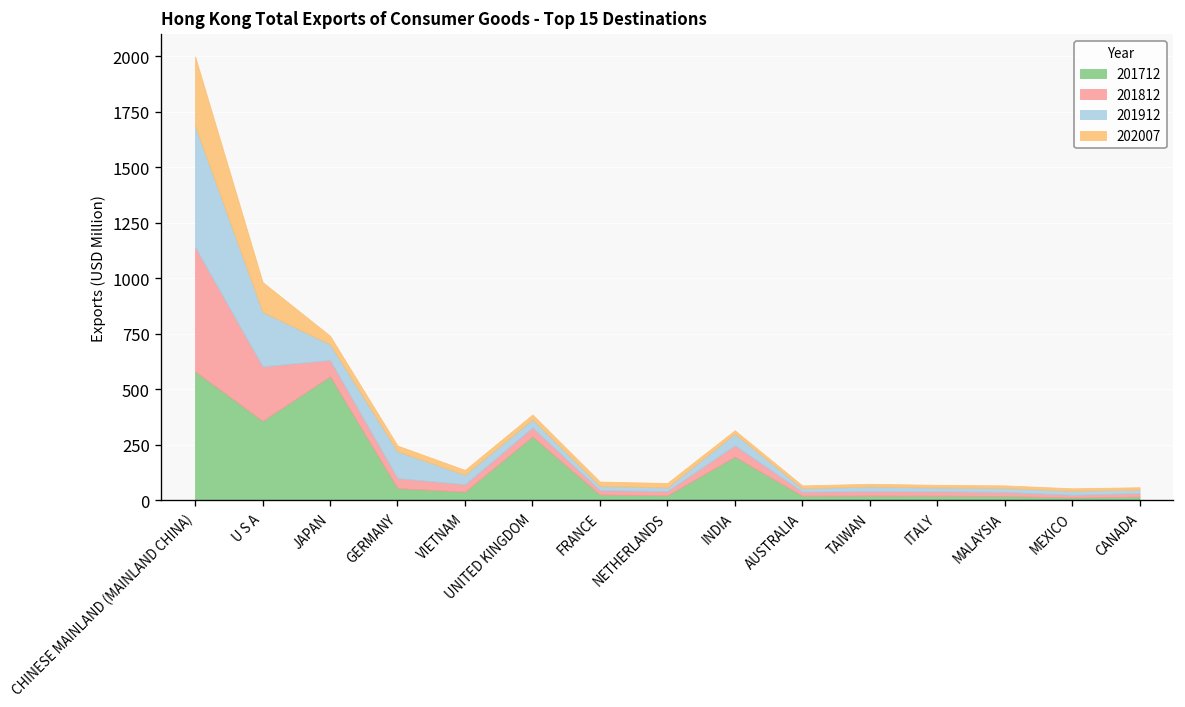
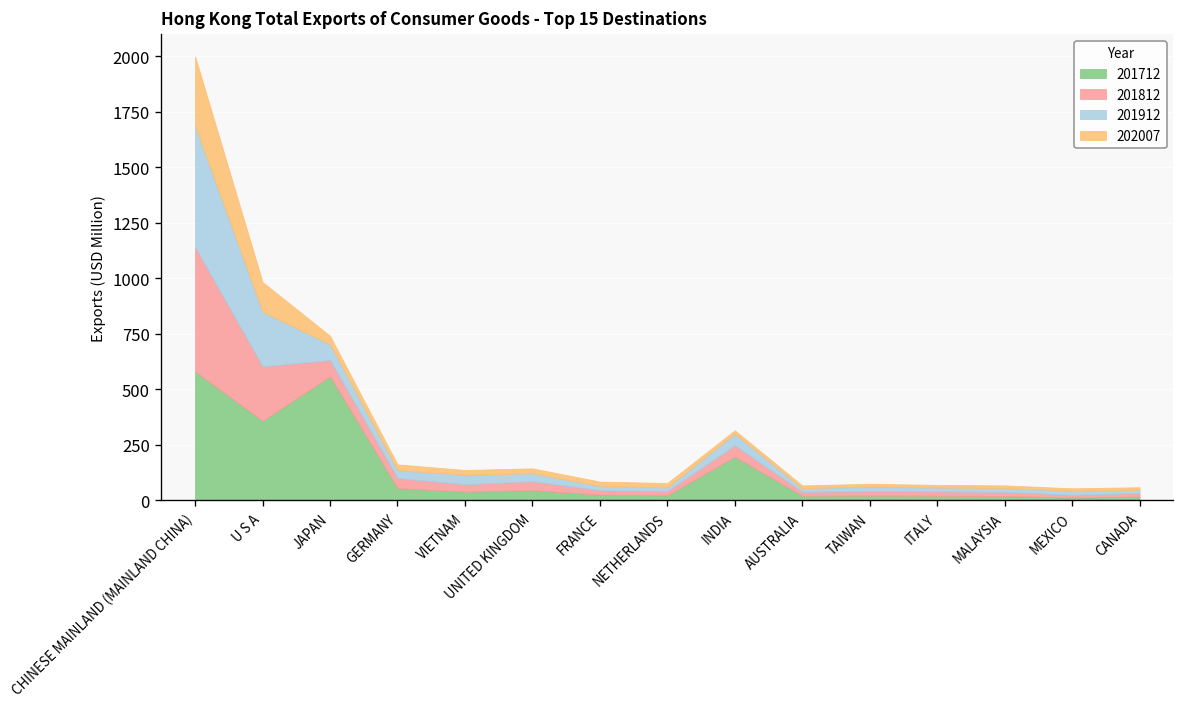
  {
    "201712": {
      "CHINESE MAINLAND (MAINLAND CHINA)": 580,
      "U S A": 360,
      "JAPAN": 560,
      "GERMANY": 50,
      "VIETNAM": 40,
-     "UNITED KINGDOM": 290,
+     "UNITED KINGDOM": 40,
      "FRANCE": 30,
      "NETHERLANDS": 20,
      "INDIA": 200,
      "AUSTRALIA": 20,
      "TAIWAN": 20,
      "ITALY": 20,
      "MALAYSIA": 20,
      "CANADA": 20
    },
    "201912": {
      "CHINESE MAINLAND (MAINLAND CHINA)": 550,
      "U S A": 250,
      "JAPAN": 70,
-     "GERMANY": 120,
+     "GERMANY": 40,
      "VIETNAM": 40,
      "UNITED KINGDOM": 40,
      "FRANCE": 20,
      "NETHERLANDS": 20,
      "INDIA": 50
    }
  }
